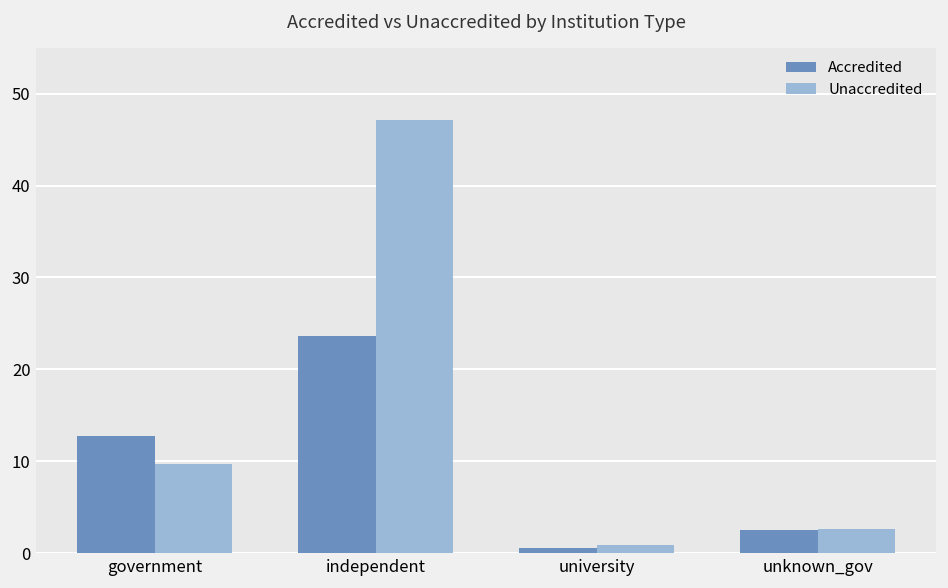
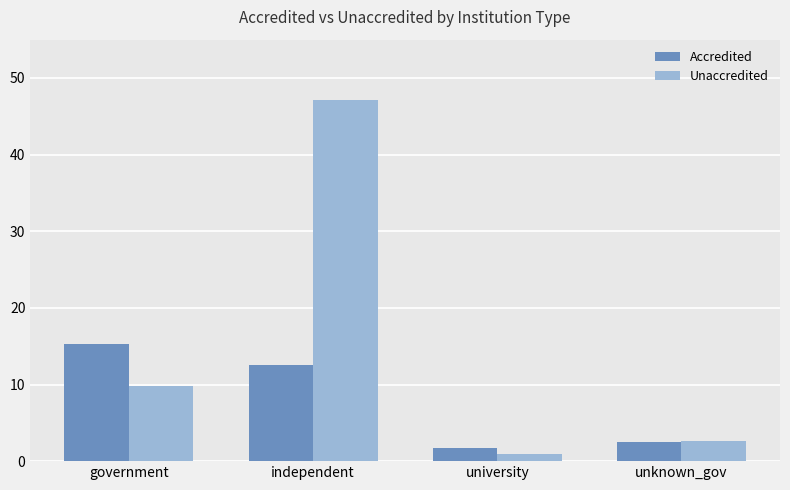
  {
    "Accredited": {
-     "government": 13,
-     "independent": 24,
-     "university": 1,
+     "government": 15,
+     "independent": 12,
+     "university": 2,
      "unknown_gov": 3
    },
    "Unaccredited": {
      "government": 10,
      "independent": 47,
      "university": 1,
      "unknown_gov": 3
    }
  }
